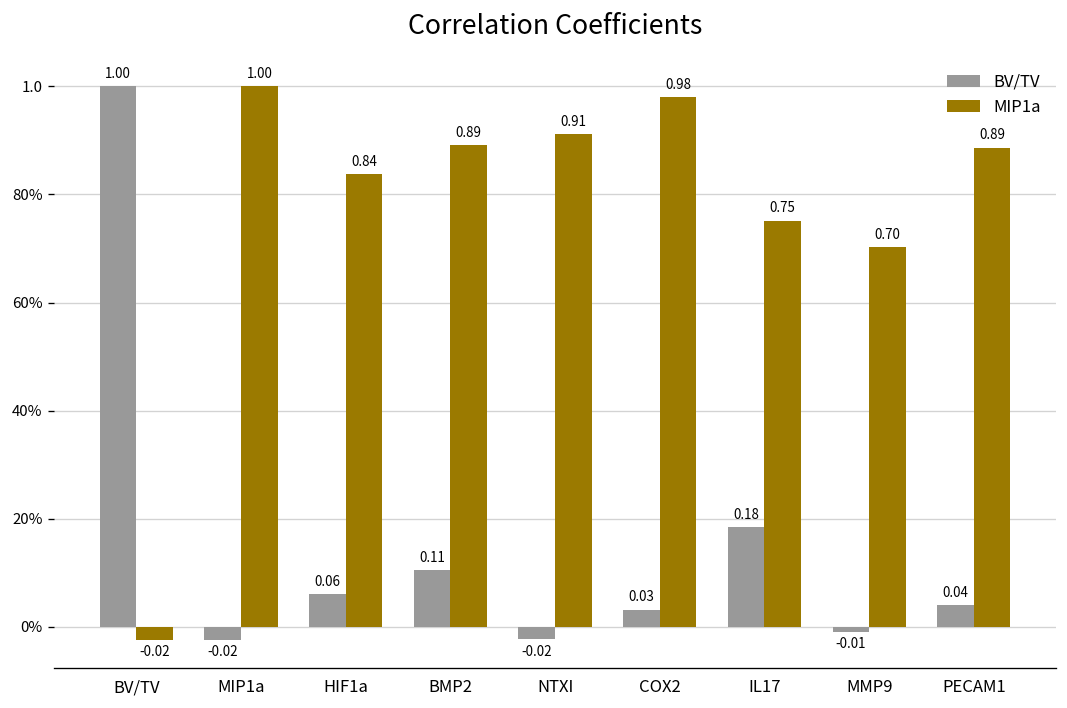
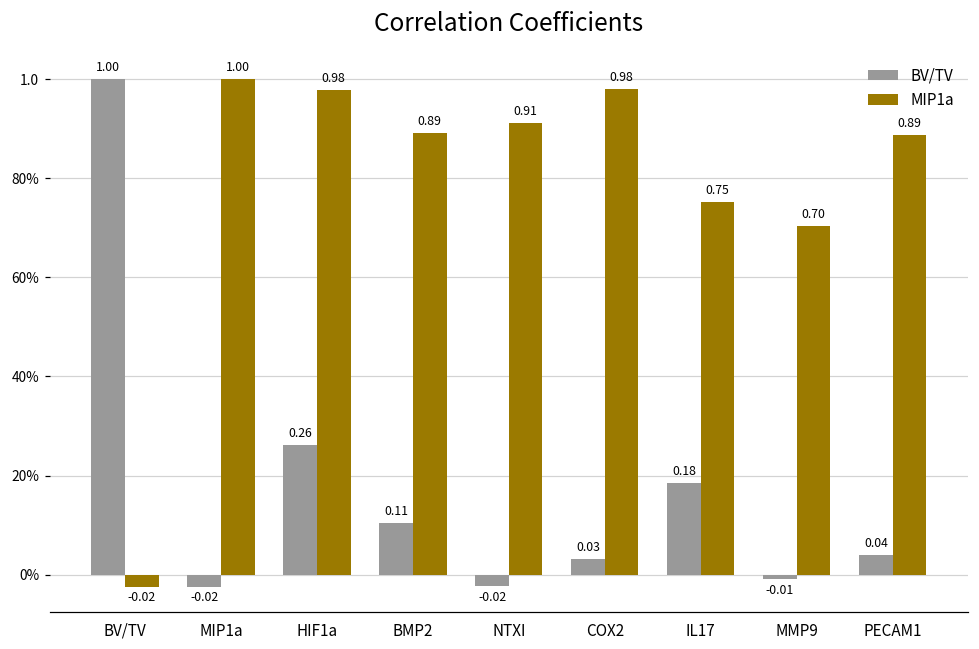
  {
    "BV/TV": {
      "BV/TV": 1.00,
      "MIP1a": -0.02,
-     "HIF1a": 0.06,
+     "HIF1a": 0.26,
      "BMP2": 0.11,
      "NTXI": -0.02,
      "COX2": 0.03,
      "IL17": 0.18,
      "MMP9": -0.01,
      "PECAM1": 0.04
    },
    "MIP1a": {
      "BV/TV": -0.02,
      "MIP1a": 1.00,
-     "HIF1a": 0.84,
+     "HIF1a": 0.98,
      "BMP2": 0.89,
      "NTXI": 0.91,
      "COX2": 0.98,
      "IL17": 0.75,
      "MMP9": 0.70,
      "PECAM1": 0.89
    }
  }
